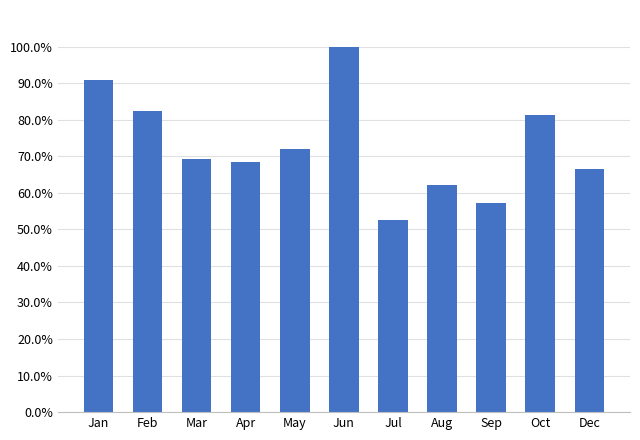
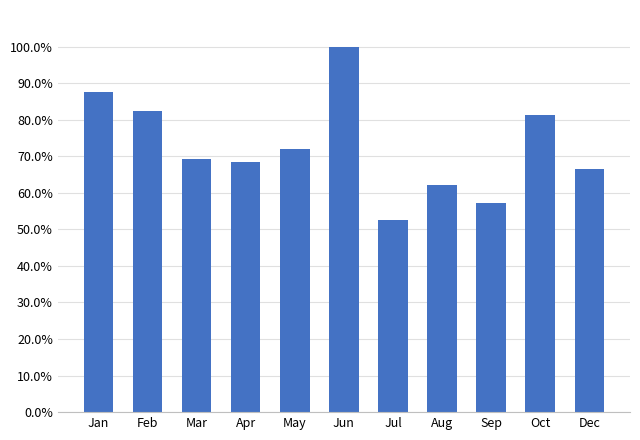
  {
-   "Jan": "91%",
+   "Jan": "88%",
    "Feb": "82%",
    "Mar": "69%",
    "Apr": "68%",
    "May": "72%",
    "Jun": "100%",
    "Jul": "52%",
    "Aug": "62%",
    "Sep": "57%",
    "Oct": "81%",
    "Dec": "66%"
  }
